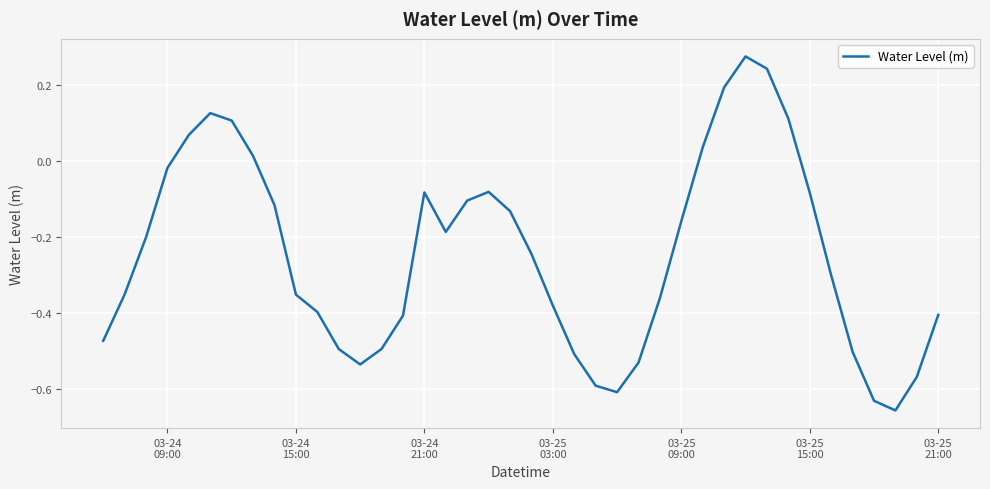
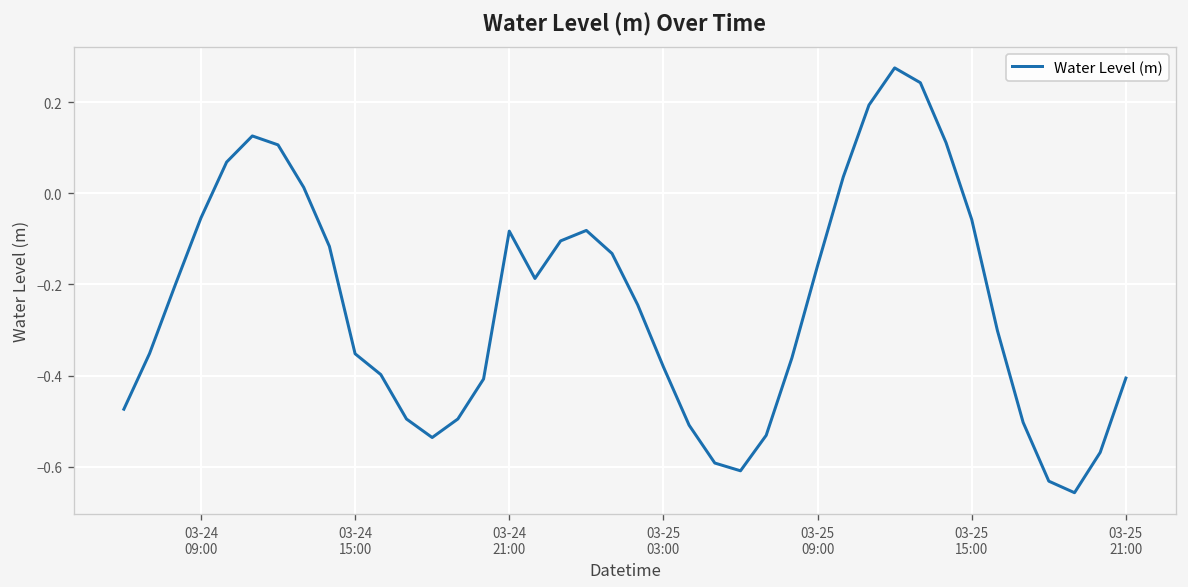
  {
-   "03-24 09:00": -0.02,
+   "03-24 09:00": -0.05,
    "03-24 15:00": -0.35,
    "03-24 21:00": -0.08,
    "03-25 03:00": -0.38,
    "03-25 09:00": -0.16,
-   "03-25 15:00": -0.08,
+   "03-25 15:00": -0.06,
    "03-25 21:00": -0.41
  }
